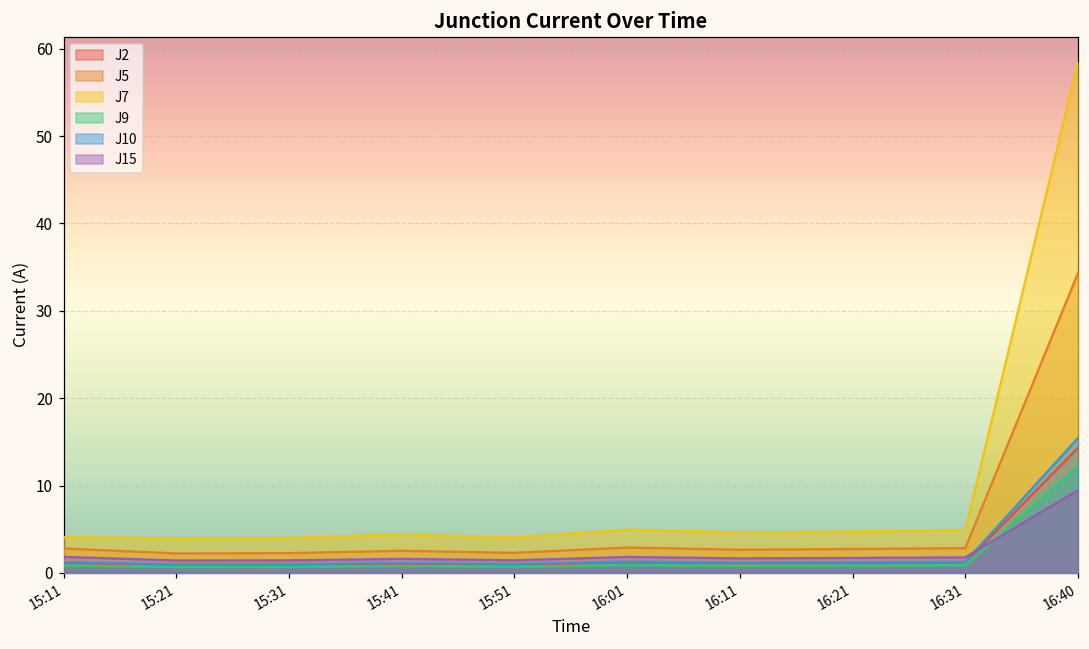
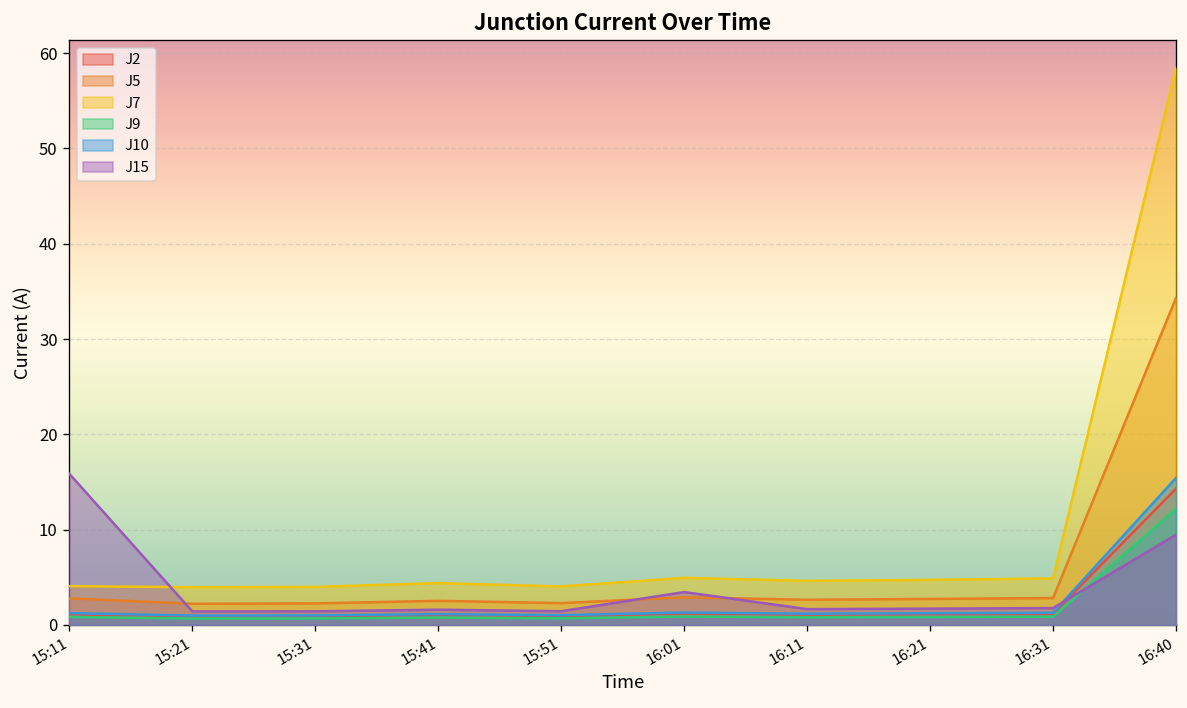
  {
    "J9": {
      "16:01": 1,
      "16:21": 1,
      "16:40": 12
    },
    "J10": {
      "16:40": 15
    },
    "J15": {
-     "15:11": 2,
+     "15:11": 16,
      "15:21": 1,
      "15:31": 1,
      "15:41": 2,
      "15:51": 1,
-     "16:01": 2,
+     "16:01": 3,
      "16:11": 2,
      "16:21": 2,
      "16:31": 2,
      "16:40": 9
    }
  }
